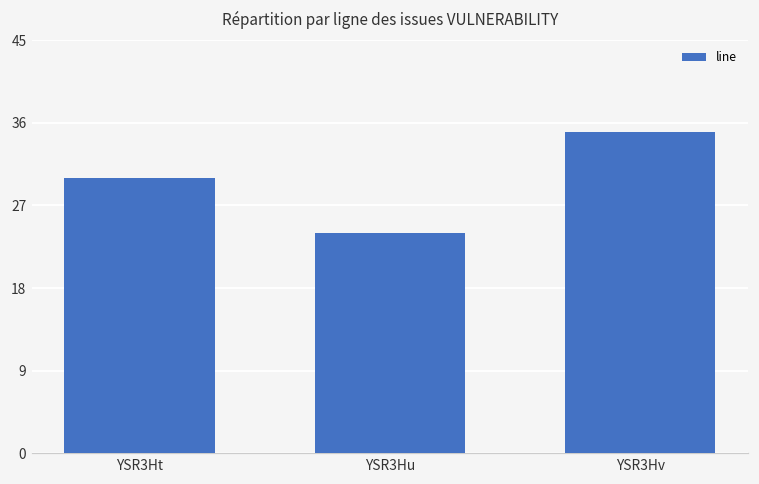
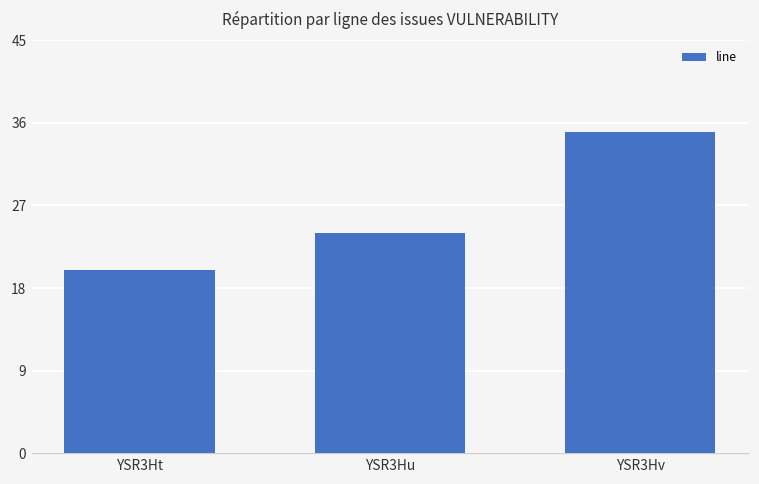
  {
-   "YSR3Ht": 30,
+   "YSR3Ht": 20,
    "YSR3Hu": 24,
    "YSR3Hv": 35
  }
